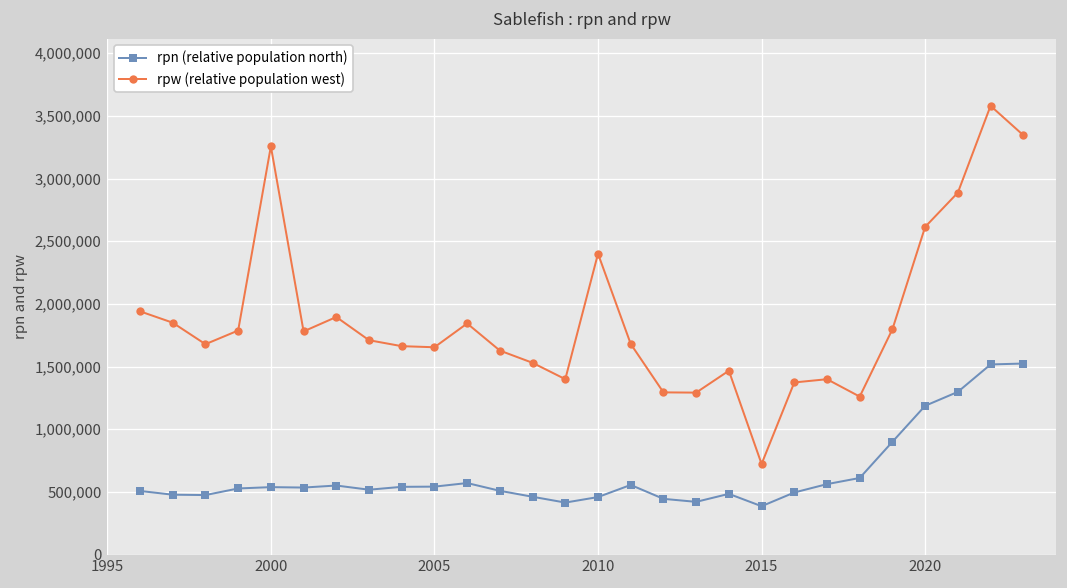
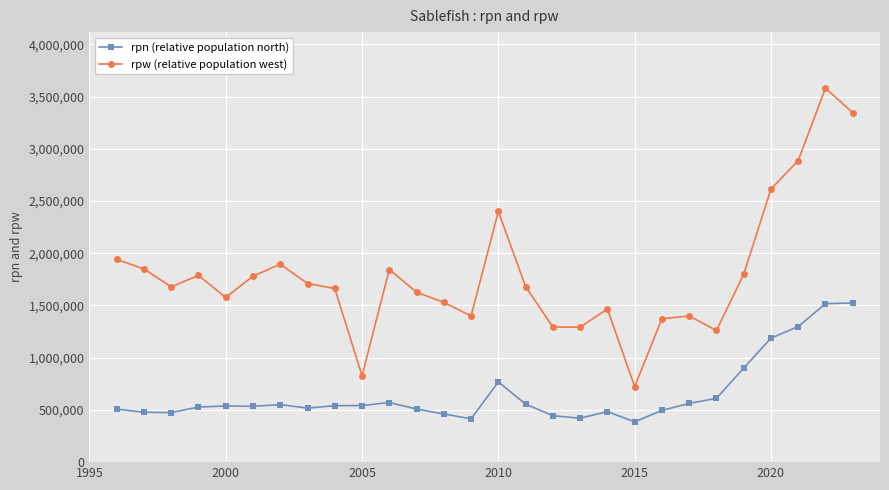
  {
    "rpn (relative population north)": {
      "2000": "540,000",
      "2005": "540,000",
-     "2010": "460,000",
+     "2010": "770,000",
      "2015": "390,000",
      "2020": "1,190,000"
    },
    "rpw (relative population west)": {
-     "2000": "3,260,000",
-     "2005": "1,650,000",
+     "2000": "1,580,000",
+     "2005": "830,000",
      "2010": "2,400,000",
      "2015": "720,000",
      "2020": "2,610,000"
    }
  }
